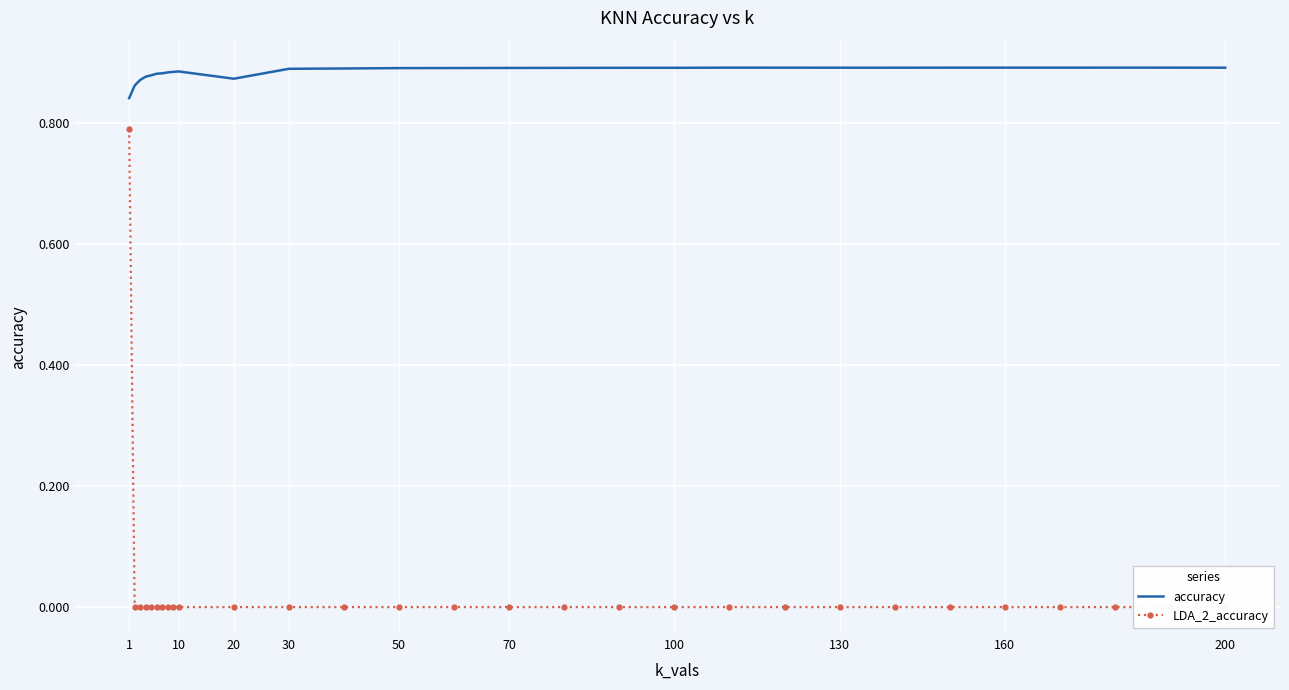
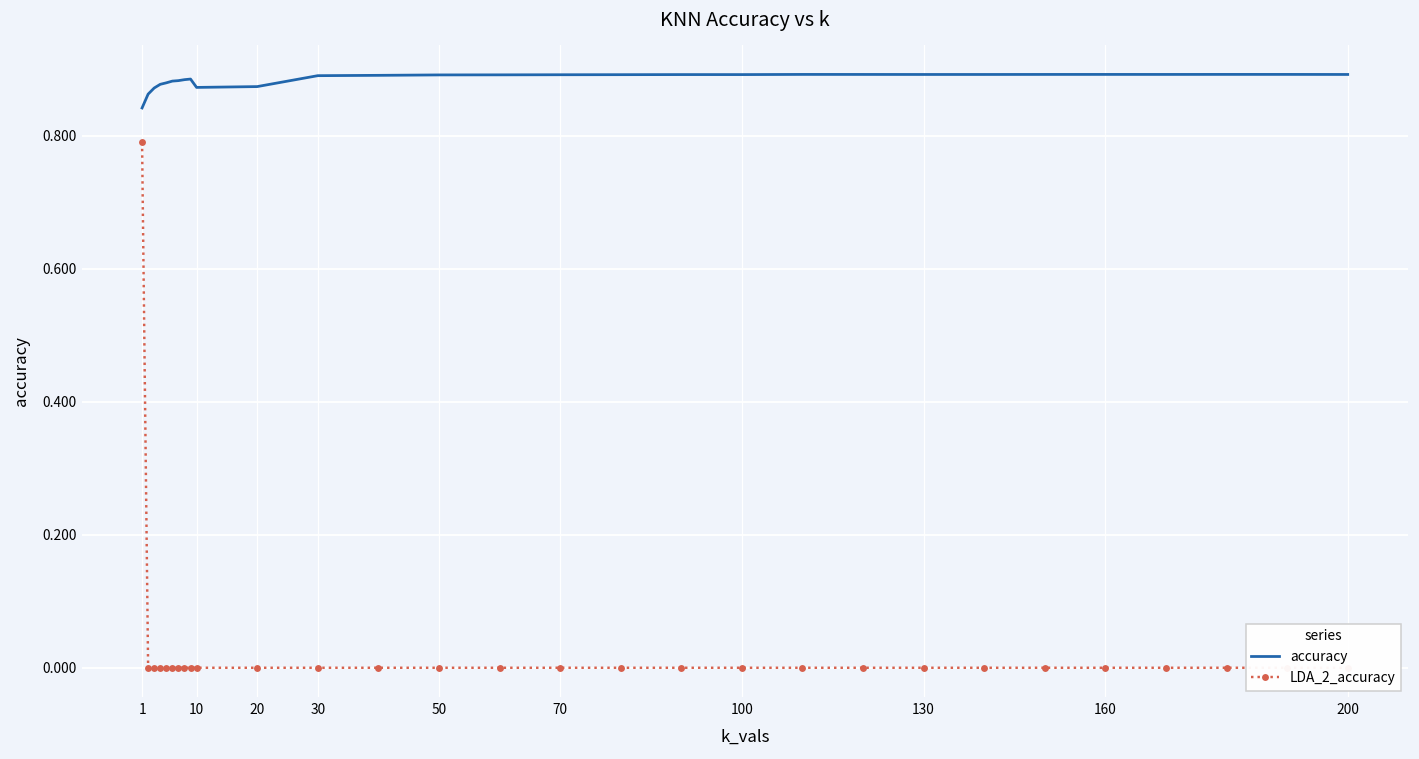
  {
    "accuracy": {
      "1": 0.84,
-     "10": 0.89,
+     "10": 0.87,
      "20": 0.87,
      "30": 0.89,
      "50": 0.89,
      "70": 0.89,
      "100": 0.89,
      "130": 0.89,
      "160": 0.89,
      "200": 0.89
    },
    "LDA_2_accuracy": {
      "1": 0.79,
      "10": 0.00,
      "20": 0.00,
      "30": 0.00,
      "50": 0.00,
      "70": 0.00,
      "100": 0.00,
      "130": 0.00,
      "160": 0.00
    }
  }
